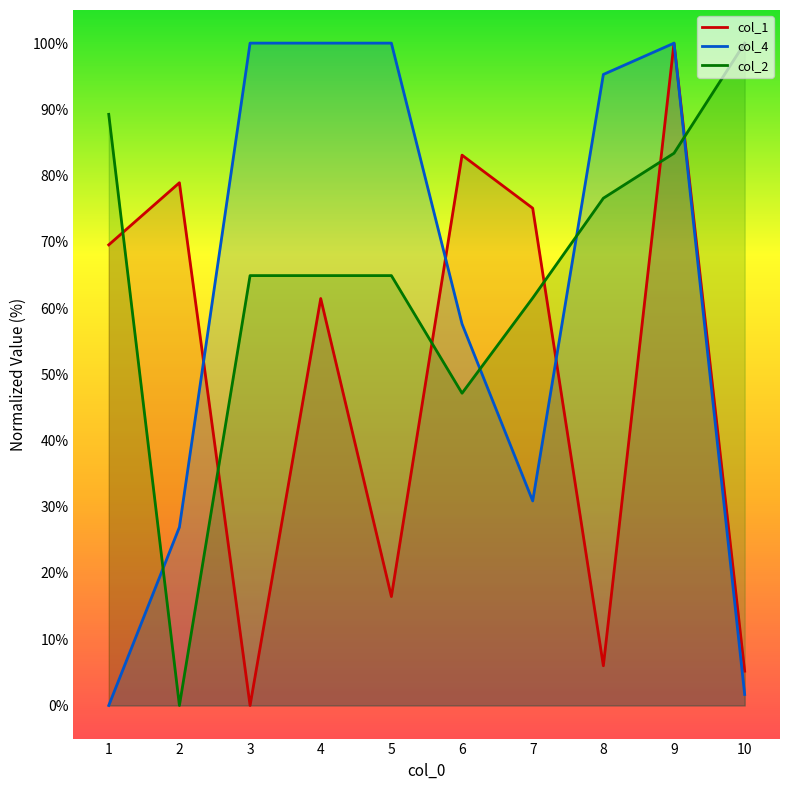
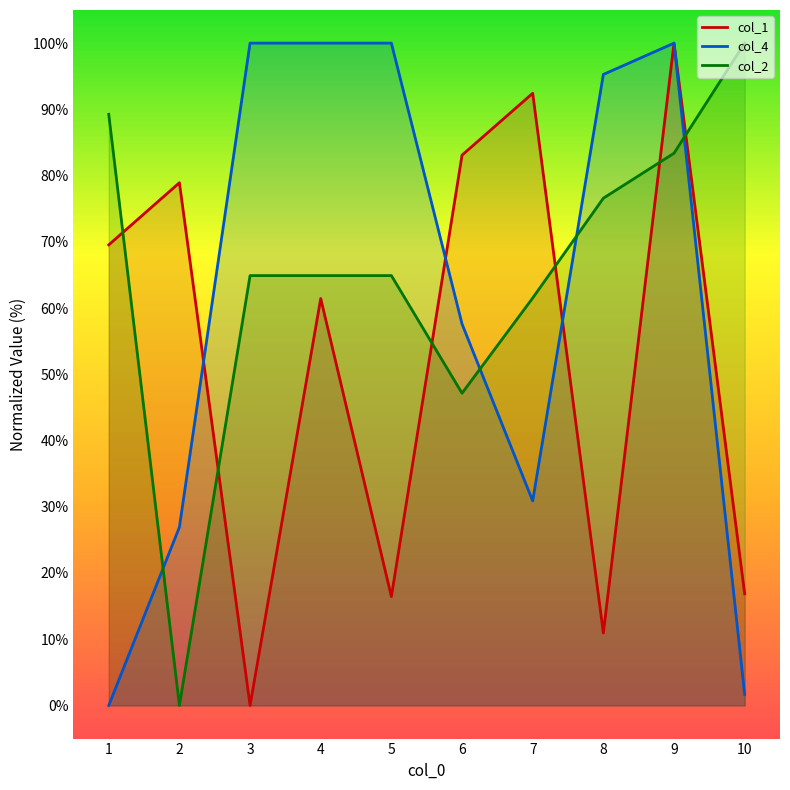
  {
    "col_1": {
      "1": "70%",
      "2": "79%",
      "3": "0%",
      "4": "61%",
      "5": "16%",
      "6": "83%",
-     "7": "75%",
-     "8": "6%",
-     "10": "5%"
+     "7": "92%",
+     "8": "11%",
+     "10": "17%"
    }
  }
